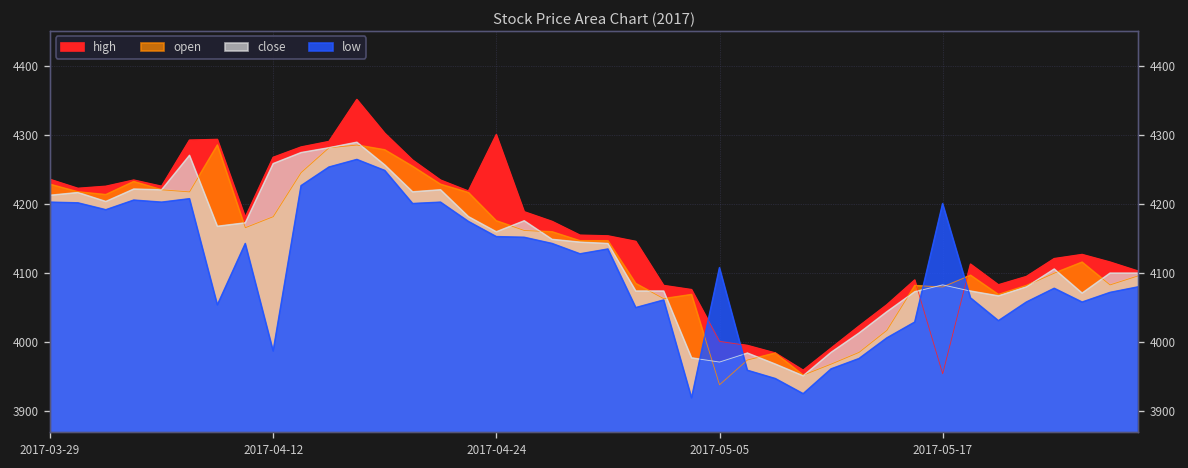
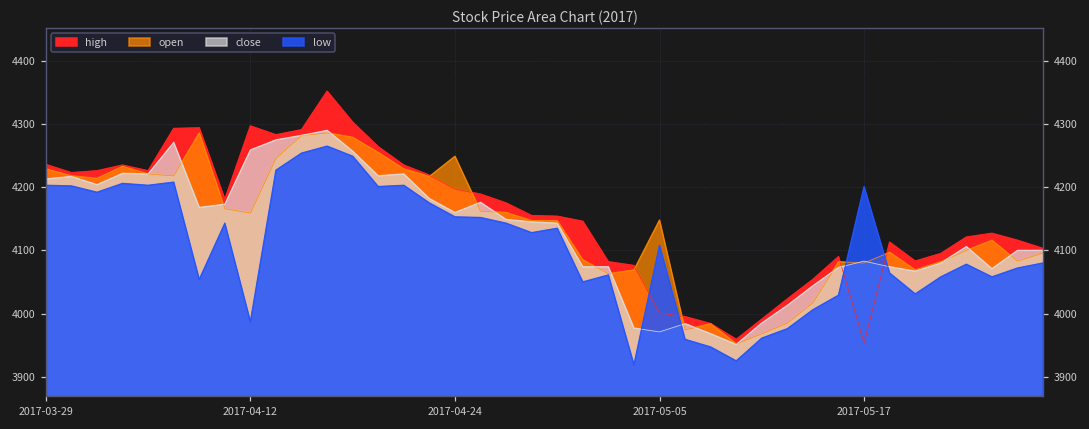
  {
    "high": {
      "2017-03-29": 4240,
-     "2017-04-12": 4270,
-     "2017-04-24": 4300,
+     "2017-04-12": 4300,
+     "2017-04-24": 4200,
      "2017-05-05": 4000,
      "2017-05-17": 3950
    },
    "open": {
      "2017-03-29": 4230,
-     "2017-04-12": 4180,
-     "2017-04-24": 4180,
-     "2017-05-05": 3940
+     "2017-04-12": 4160,
+     "2017-04-24": 4250,
+     "2017-05-05": 4150
    },
    "close": {
      "2017-03-29": 4210,
      "2017-04-12": 4260,
      "2017-04-24": 4160,
      "2017-05-05": 3970
    },
    "low": {
      "2017-03-29": 4200,
      "2017-04-12": 3990,
      "2017-04-24": 4150,
      "2017-05-05": 4110,
      "2017-05-17": 4200
    }
  }
